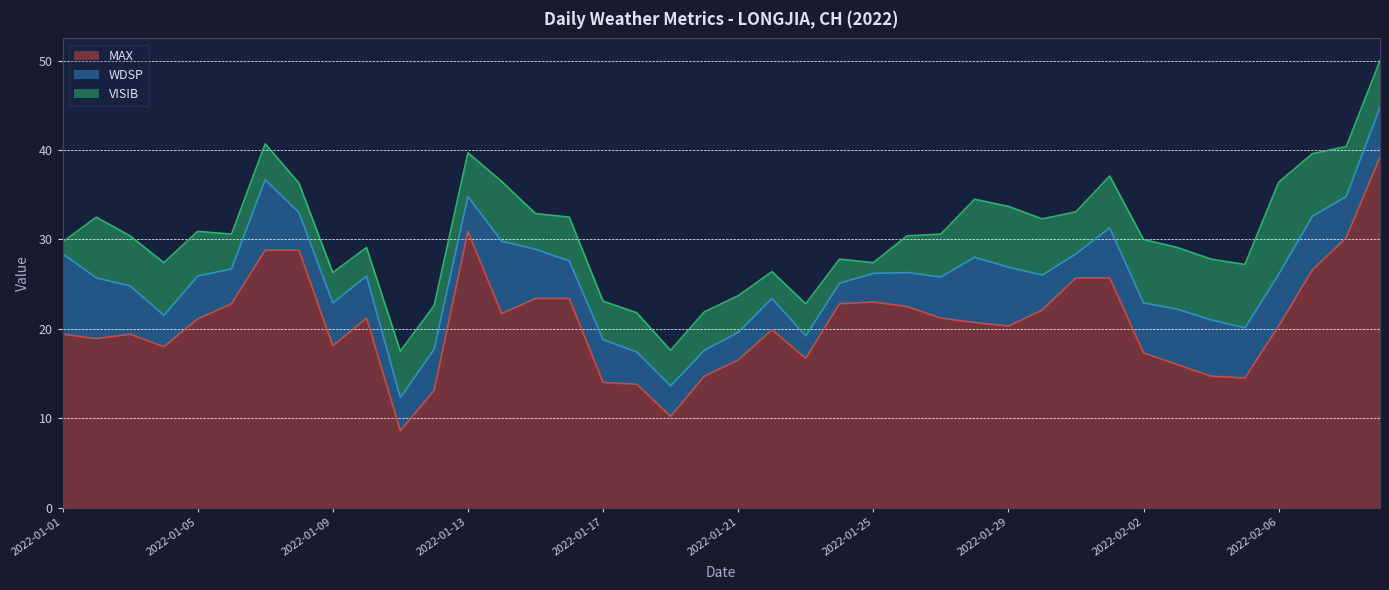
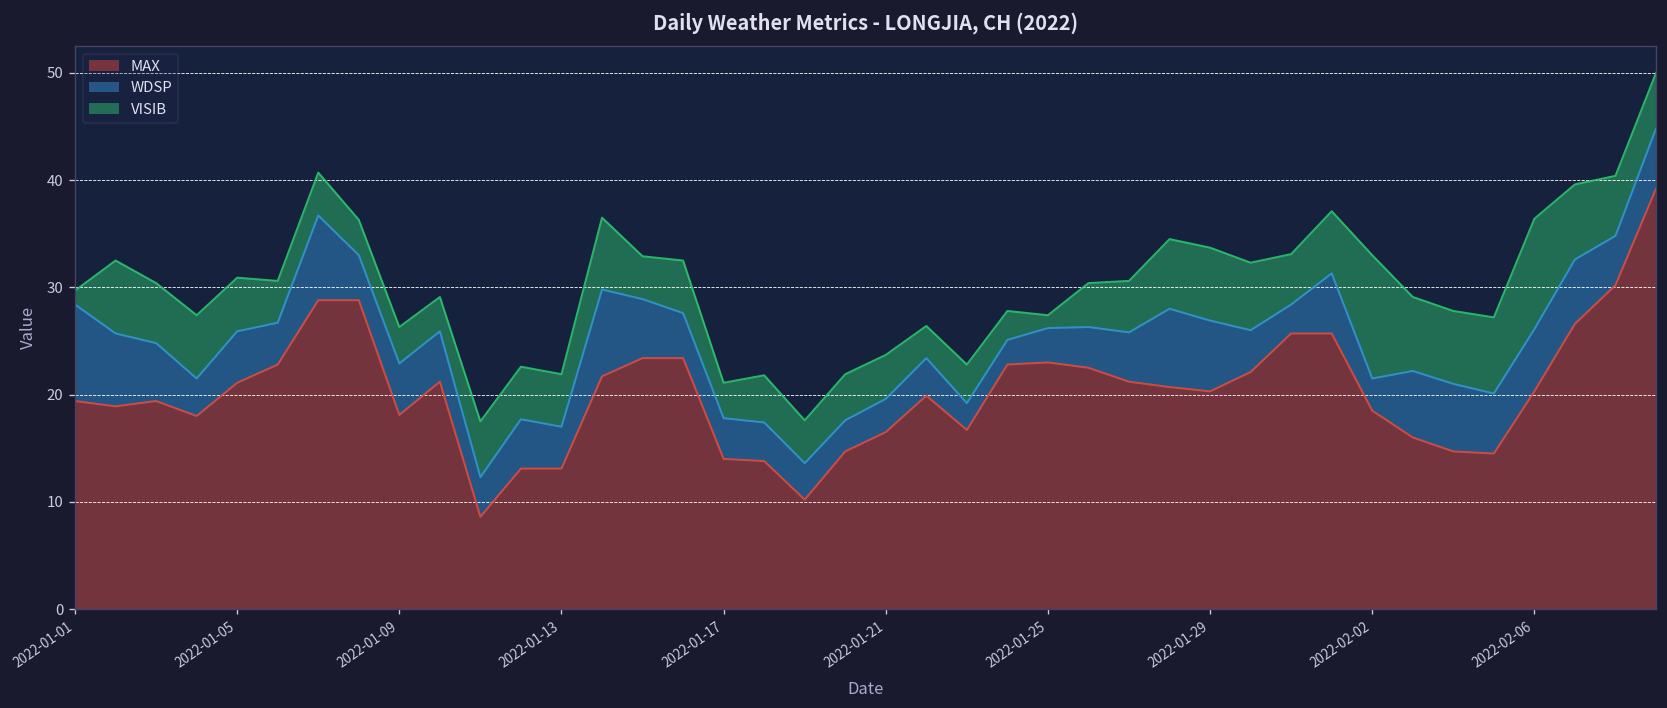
  {
    "MAX": {
      "2022-01-01": 19,
      "2022-01-05": 21,
      "2022-01-09": 18,
-     "2022-01-13": 31,
+     "2022-01-13": 13,
      "2022-01-17": 14,
      "2022-01-21": 17,
      "2022-01-25": 23,
      "2022-01-29": 20,
-     "2022-02-02": 17,
+     "2022-02-02": 19,
      "2022-02-06": 20
    },
    "WDSP": {
      "2022-01-01": 9,
      "2022-01-05": 5,
      "2022-01-09": 5,
      "2022-01-13": 4,
-     "2022-01-17": 5,
+     "2022-01-17": 4,
      "2022-01-21": 3,
      "2022-01-25": 3,
      "2022-01-29": 7,
-     "2022-02-02": 6,
+     "2022-02-02": 3,
      "2022-02-06": 6
    },
    "VISIB": {
      "2022-01-01": 1,
      "2022-01-05": 5,
      "2022-01-09": 3,
      "2022-01-13": 5,
-     "2022-01-17": 4,
+     "2022-01-17": 3,
      "2022-01-21": 4,
      "2022-01-25": 1,
      "2022-01-29": 7,
-     "2022-02-02": 7,
+     "2022-02-02": 12,
      "2022-02-06": 10
    }
  }
